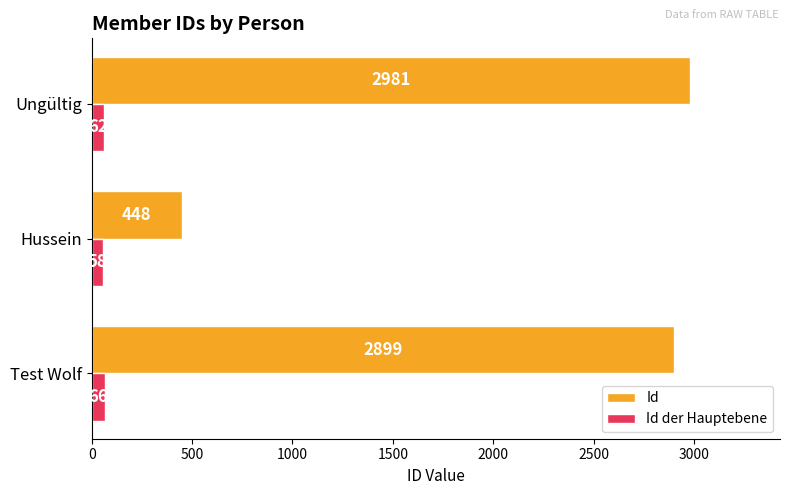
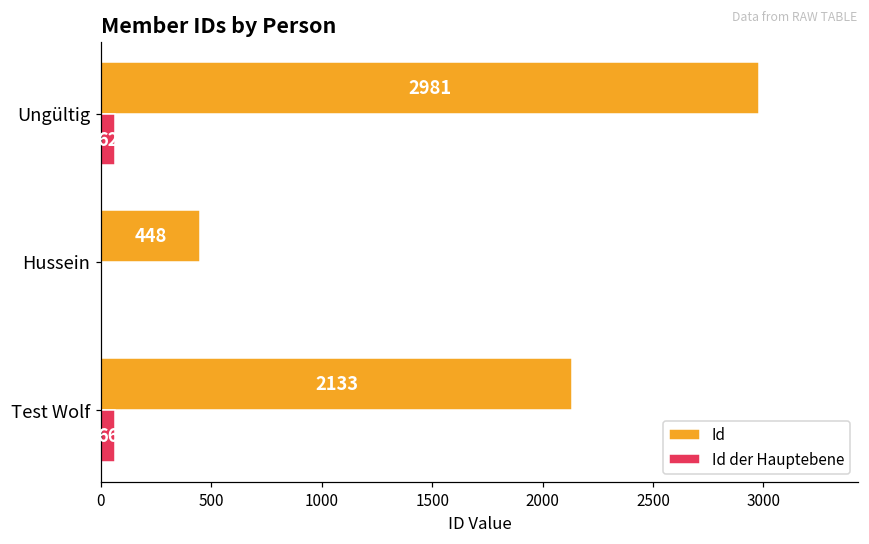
  {
    "Id": {
      "Ungültig": 2981,
      "Hussein": 448,
-     "Test Wolf": 2899
+     "Test Wolf": 2133
    },
    "Id der Hauptebene": {
      "Ungültig": 60,
-     "Hussein": 60,
+     "Hussein": 0,
      "Test Wolf": 70
    }
  }
